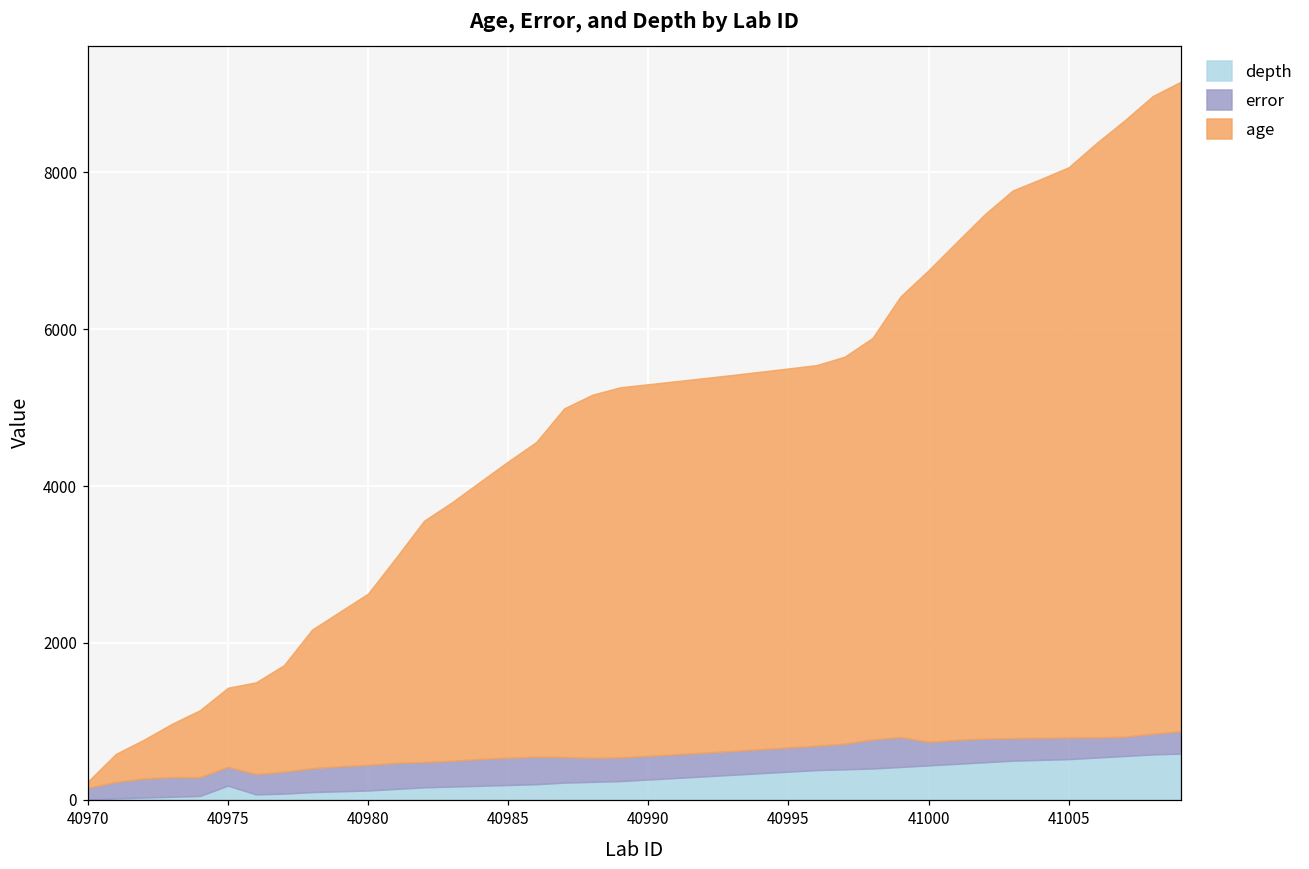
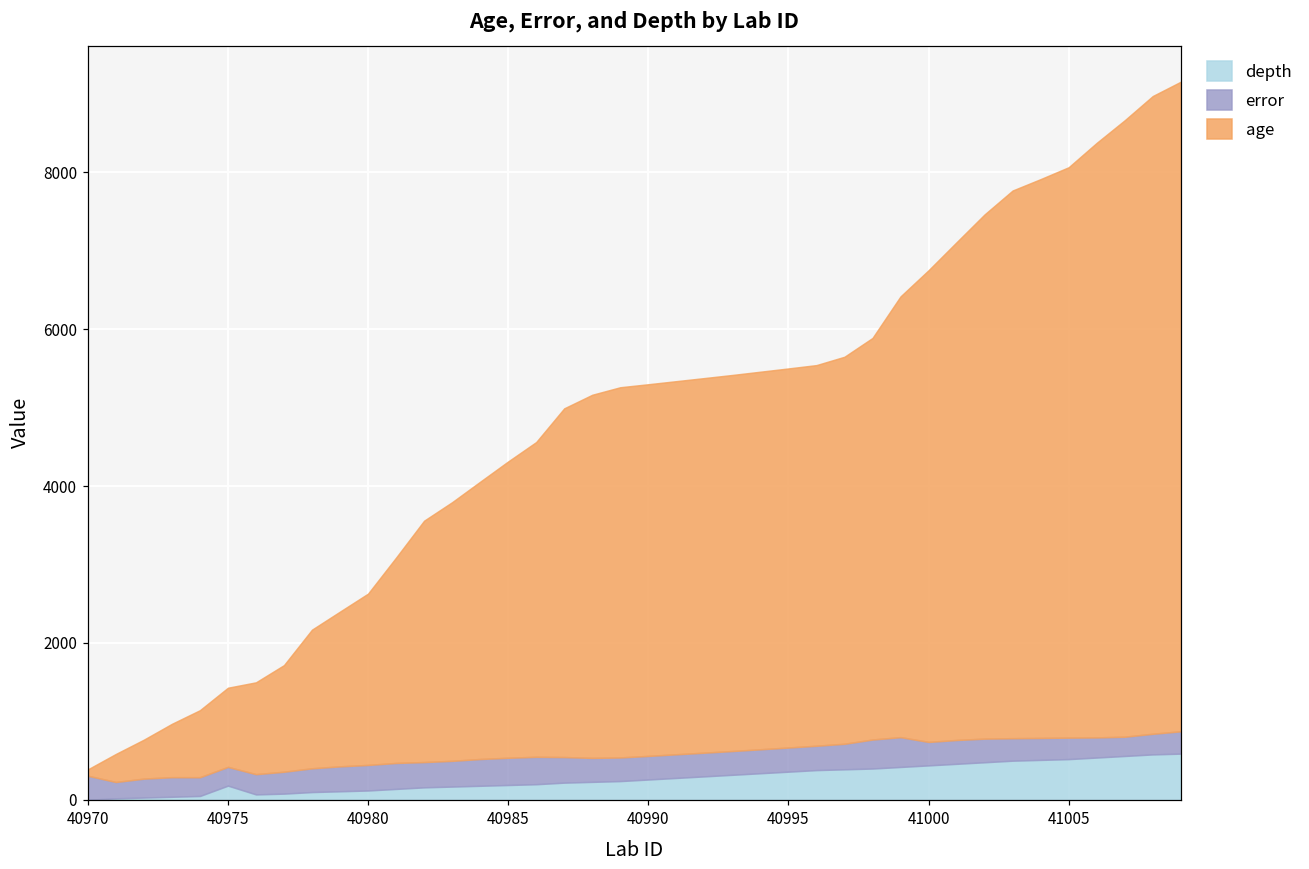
  {
    "depth": {
      "40975": 200,
      "40980": 100,
      "40985": 200,
      "40990": 300,
      "40995": 400,
      "41000": 400,
      "41005": 500
    },
    "error": {
-     "40970": 200,
+     "40970": 300,
      "40975": 200,
      "40980": 300,
      "40985": 300,
      "40990": 300,
      "40995": 300,
      "41000": 300,
      "41005": 300
    },
    "age": {
      "40970": 100,
      "40975": 1000,
      "40980": 2200,
      "40985": 3800,
      "40990": 4700,
      "40995": 4800,
      "41000": 6000,
      "41005": 7300
    }
  }
